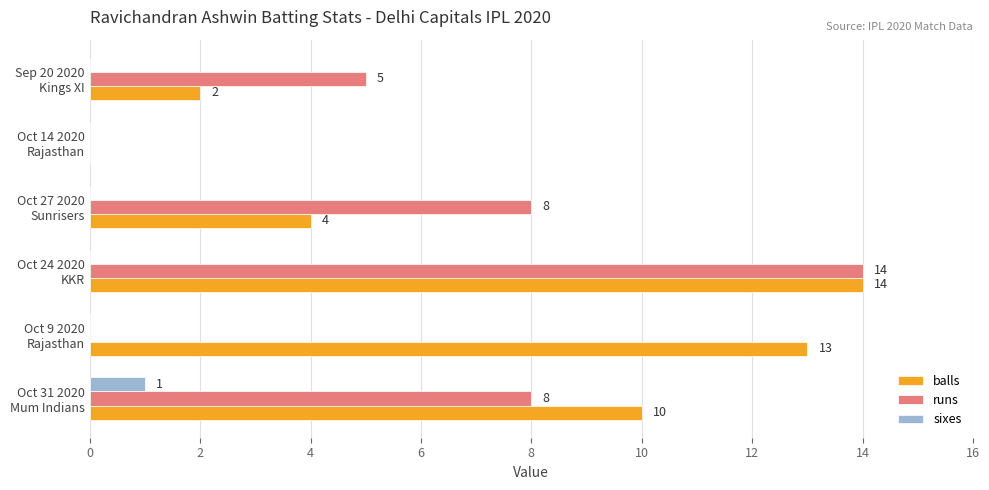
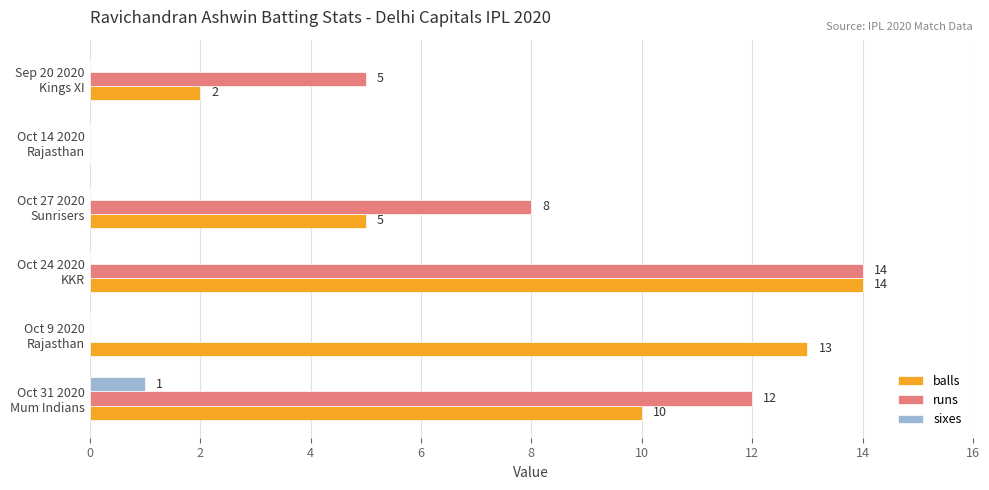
  {
    "balls": {
      "Sep 20 2020 Kings XI": 2,
-     "Oct 27 2020 Sunrisers": 4,
+     "Oct 27 2020 Sunrisers": 5,
      "Oct 24 2020 KKR": 14,
      "Oct 9 2020 Rajasthan": 13,
      "Oct 31 2020 Mum Indians": 10
    },
    "runs": {
      "Sep 20 2020 Kings XI": 5,
      "Oct 27 2020 Sunrisers": 8,
      "Oct 24 2020 KKR": 14,
-     "Oct 31 2020 Mum Indians": 8
+     "Oct 31 2020 Mum Indians": 12
    },
    "sixes": {
      "Oct 31 2020 Mum Indians": 1
    }
  }
